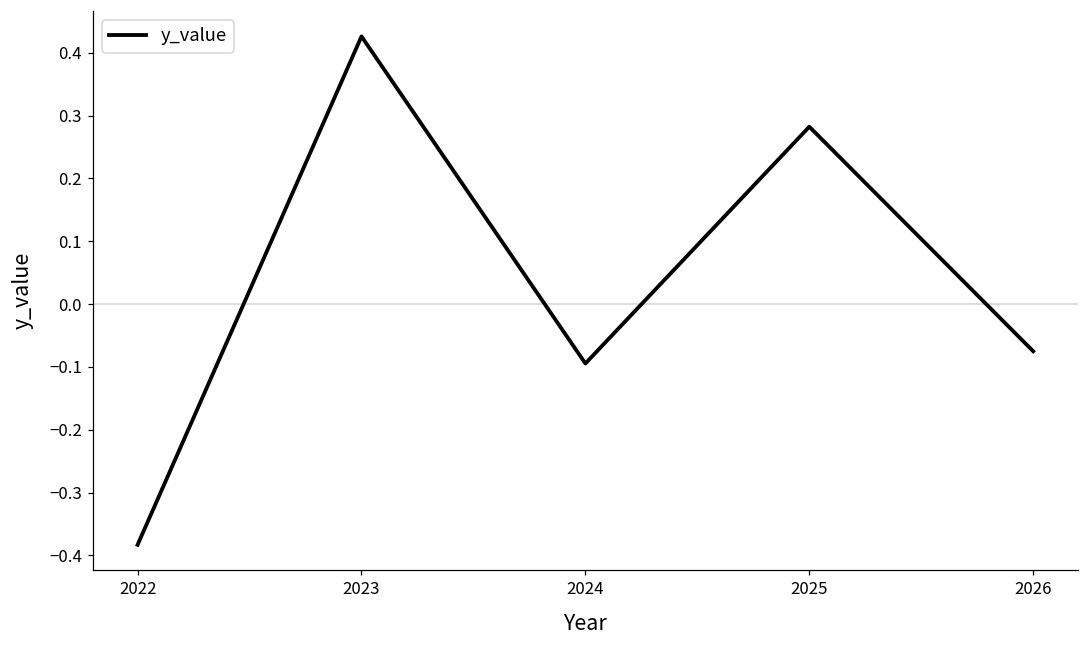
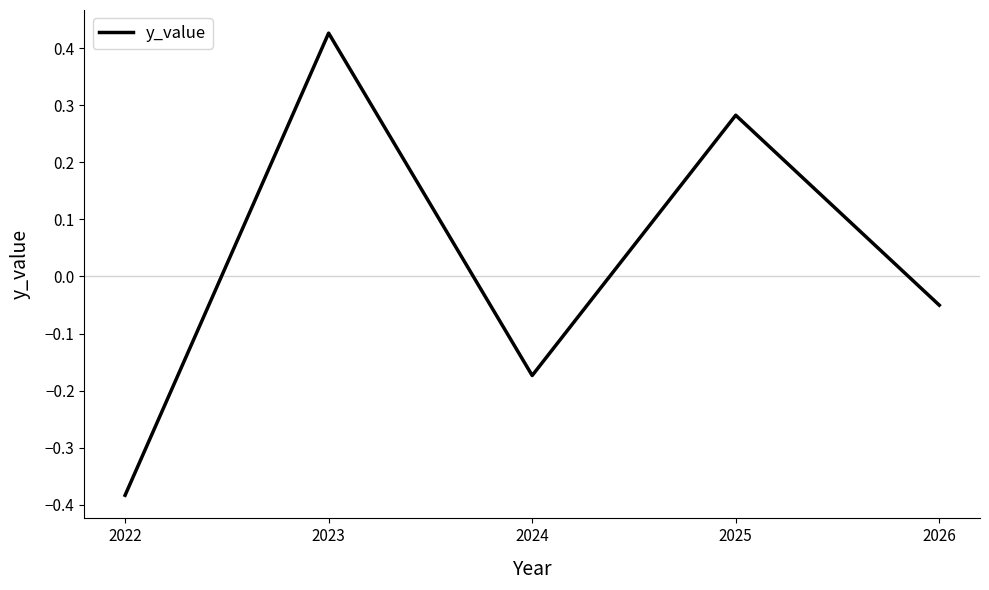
  {
    "2022": -0.38,
    "2023": 0.43,
-   "2024": -0.09,
+   "2024": -0.17,
    "2025": 0.28,
-   "2026": -0.08
+   "2026": -0.05
  }
